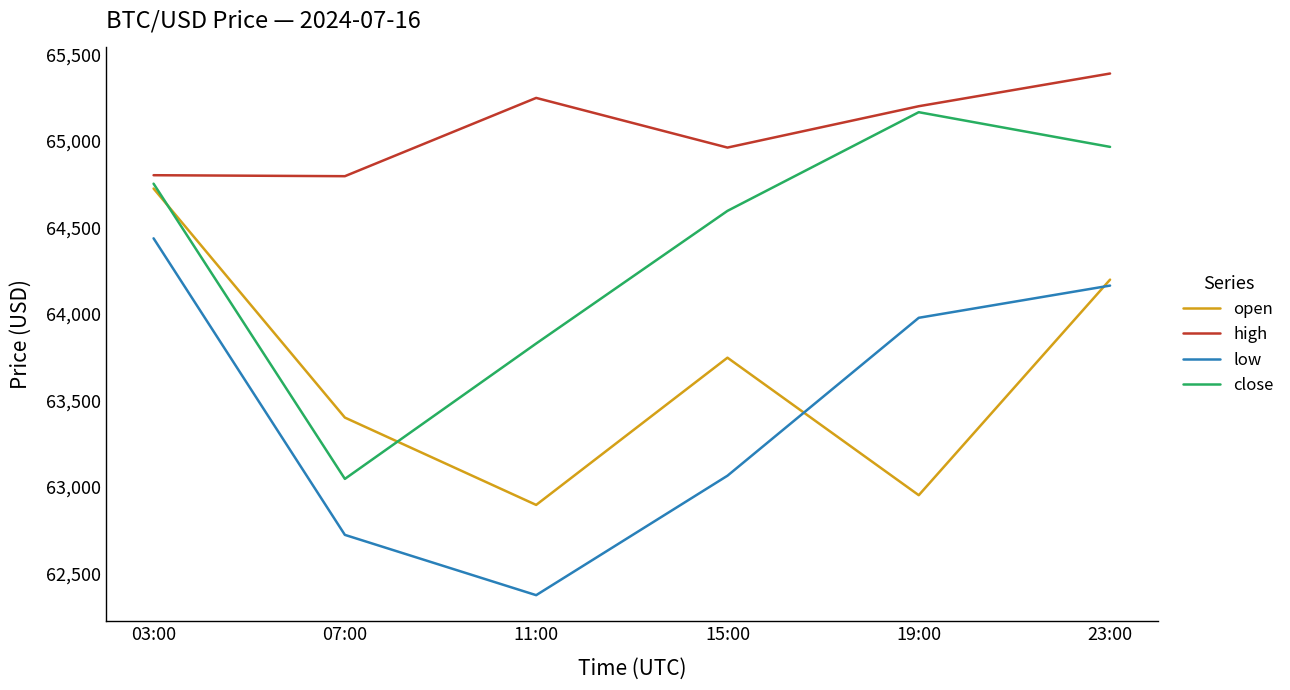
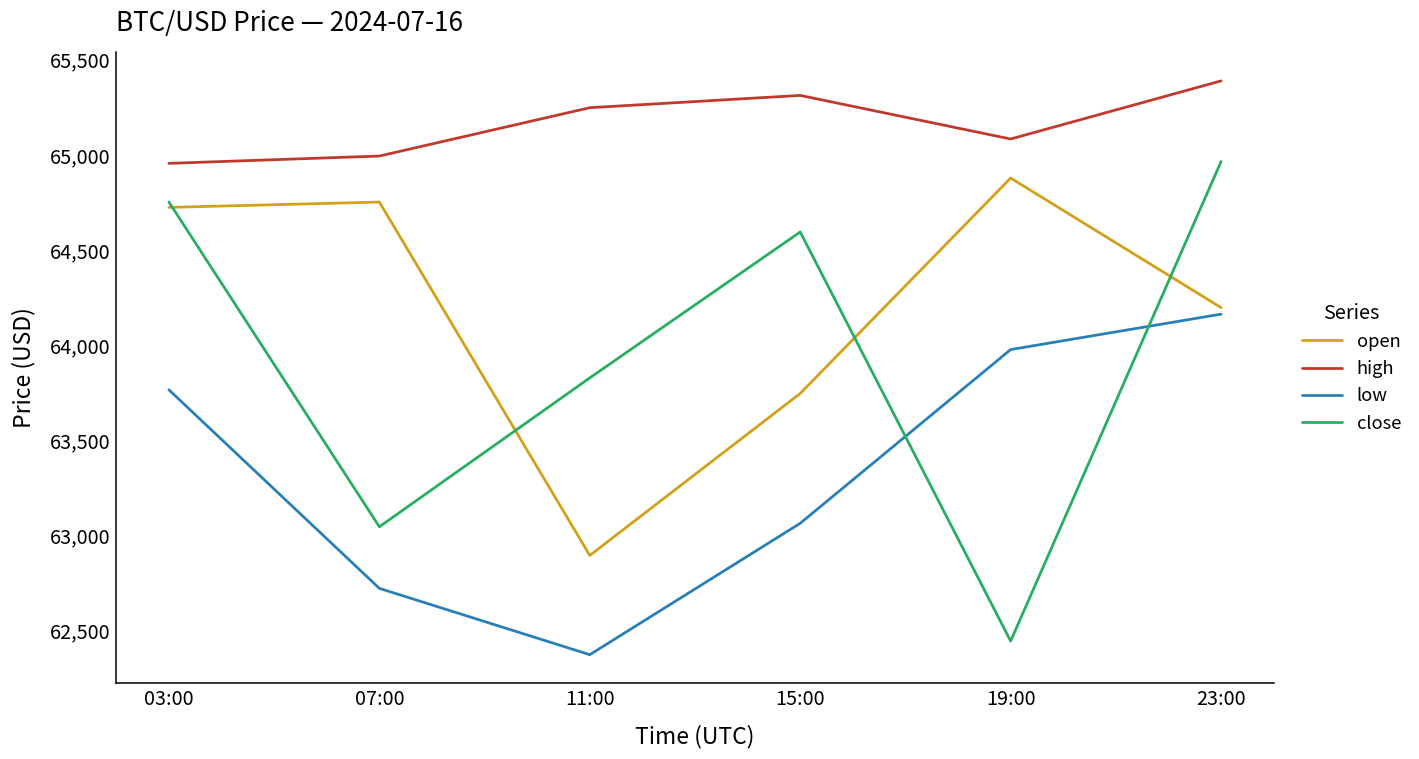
  {
    "open": {
      "03:00": "64,720",
-     "07:00": "63,400",
+     "07:00": "64,750",
      "11:00": "62,900",
      "15:00": "63,750",
-     "19:00": "62,950",
+     "19:00": "64,880",
      "23:00": "64,200"
    },
    "high": {
-     "03:00": "64,800",
-     "07:00": "64,800",
+     "03:00": "64,960",
+     "07:00": "64,990",
      "11:00": "65,250",
-     "15:00": "64,960",
-     "19:00": "65,200",
+     "15:00": "65,310",
+     "19:00": "65,080",
      "23:00": "65,390"
    },
    "low": {
-     "03:00": "64,440",
+     "03:00": "63,770",
      "07:00": "62,720",
      "11:00": "62,370",
      "15:00": "63,060",
      "19:00": "63,980",
      "23:00": "64,160"
    },
    "close": {
      "03:00": "64,750",
      "07:00": "63,050",
      "11:00": "63,830",
      "15:00": "64,590",
-     "19:00": "65,170",
+     "19:00": "62,440",
      "23:00": "64,960"
    }
  }
